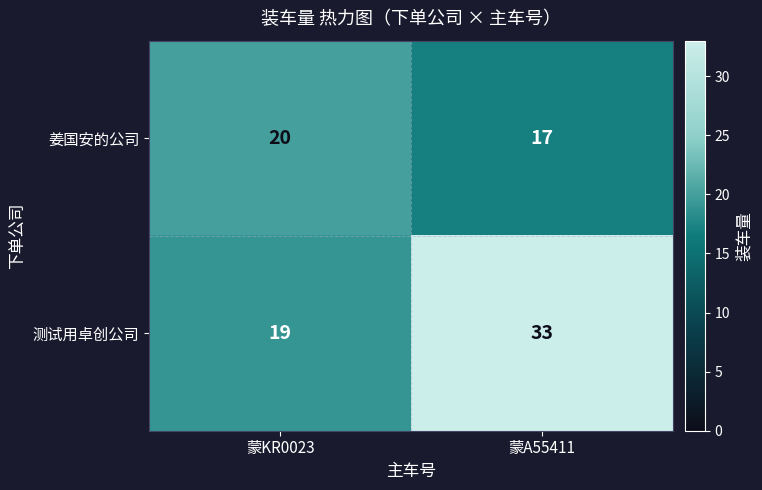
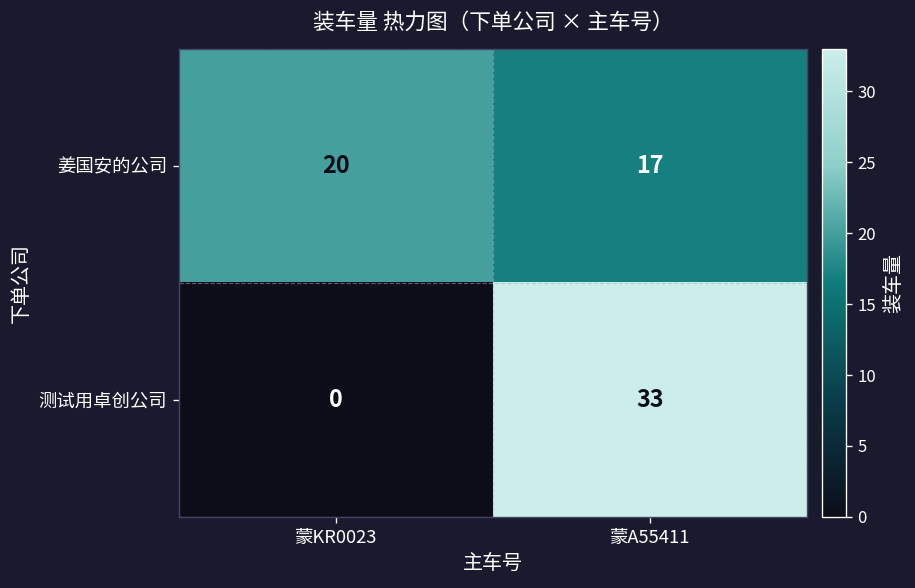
  {
    "姜国安的公司": {
      "蒙KR0023": 20,
      "蒙A55411": 17
    },
    "测试用卓创公司": {
-     "蒙KR0023": 19,
+     "蒙KR0023": 0,
      "蒙A55411": 33
    }
  }
